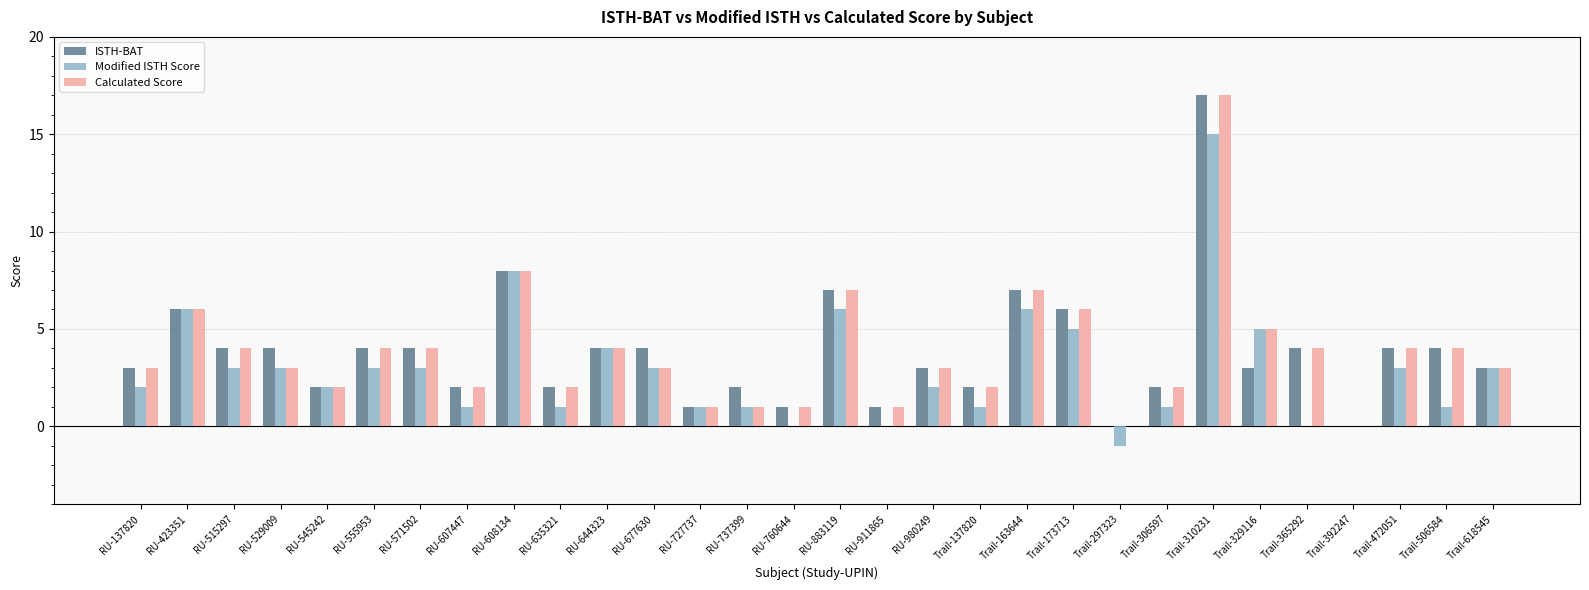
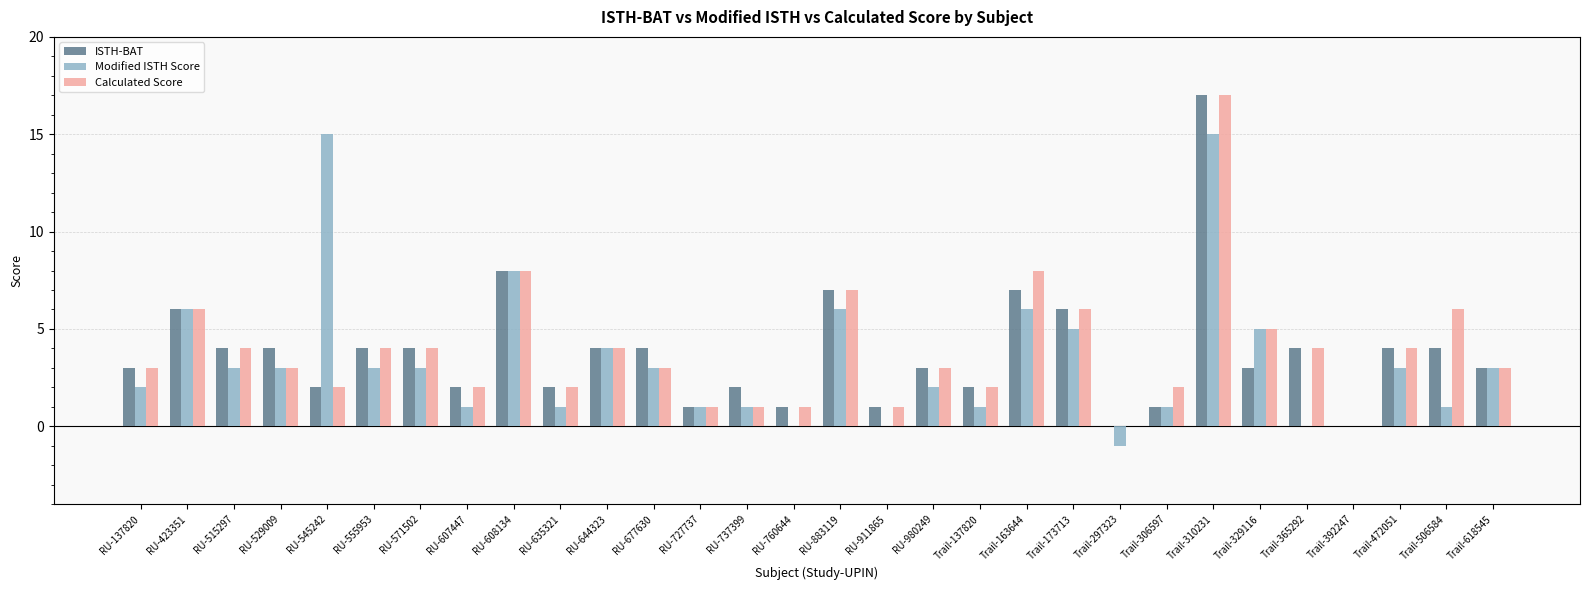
  {
    "ISTH-BAT": {
      "RU-137820": 3,
      "RU-423351": 6,
      "RU-515297": 4,
      "RU-529009": 4,
      "RU-545242": 2,
      "RU-555953": 4,
      "RU-571502": 4,
      "RU-607447": 2,
      "RU-608134": 8,
      "RU-635321": 2,
      "RU-644323": 4,
      "RU-677630": 4,
      "RU-727737": 1,
      "RU-737399": 2,
      "RU-760644": 1,
      "RU-883119": 7,
      "RU-911865": 1,
      "RU-980249": 3,
      "Trail-137820": 2,
      "Trail-163644": 7,
      "Trail-173713": 6,
      "Trail-297323": 0,
-     "Trail-306597": 2,
+     "Trail-306597": 1,
      "Trail-310231": 17,
      "Trail-329116": 3,
      "Trail-365292": 4,
      "Trail-392247": 0,
      "Trail-472051": 4,
      "Trail-506584": 4,
      "Trail-618545": 3
    },
    "Modified ISTH Score": {
      "RU-137820": 2,
      "RU-423351": 6,
      "RU-515297": 3,
      "RU-529009": 3,
-     "RU-545242": 2,
+     "RU-545242": 15,
      "RU-555953": 3,
      "RU-571502": 3,
      "RU-607447": 1,
      "RU-608134": 8,
      "RU-635321": 1,
      "RU-644323": 4,
      "RU-677630": 3,
      "RU-727737": 1,
      "RU-737399": 1,
      "RU-760644": 0,
      "RU-883119": 6,
      "RU-911865": 0,
      "RU-980249": 2,
      "Trail-137820": 1,
      "Trail-163644": 6,
      "Trail-173713": 5,
      "Trail-297323": -1,
      "Trail-306597": 1,
      "Trail-310231": 15,
      "Trail-329116": 5,
      "Trail-365292": 0,
      "Trail-392247": 0,
      "Trail-472051": 3,
      "Trail-506584": 1,
      "Trail-618545": 3
    },
    "Calculated Score": {
      "RU-137820": 3,
      "RU-423351": 6,
      "RU-515297": 4,
      "RU-529009": 3,
      "RU-545242": 2,
      "RU-555953": 4,
      "RU-571502": 4,
      "RU-607447": 2,
      "RU-608134": 8,
      "RU-635321": 2,
      "RU-644323": 4,
      "RU-677630": 3,
      "RU-727737": 1,
      "RU-737399": 1,
      "RU-760644": 1,
      "RU-883119": 7,
      "RU-911865": 1,
      "RU-980249": 3,
      "Trail-137820": 2,
-     "Trail-163644": 7,
+     "Trail-163644": 8,
      "Trail-173713": 6,
      "Trail-297323": 0,
      "Trail-306597": 2,
      "Trail-310231": 17,
      "Trail-329116": 5,
      "Trail-365292": 4,
      "Trail-392247": 0,
      "Trail-472051": 4,
-     "Trail-506584": 4,
+     "Trail-506584": 6,
      "Trail-618545": 3
    }
  }
